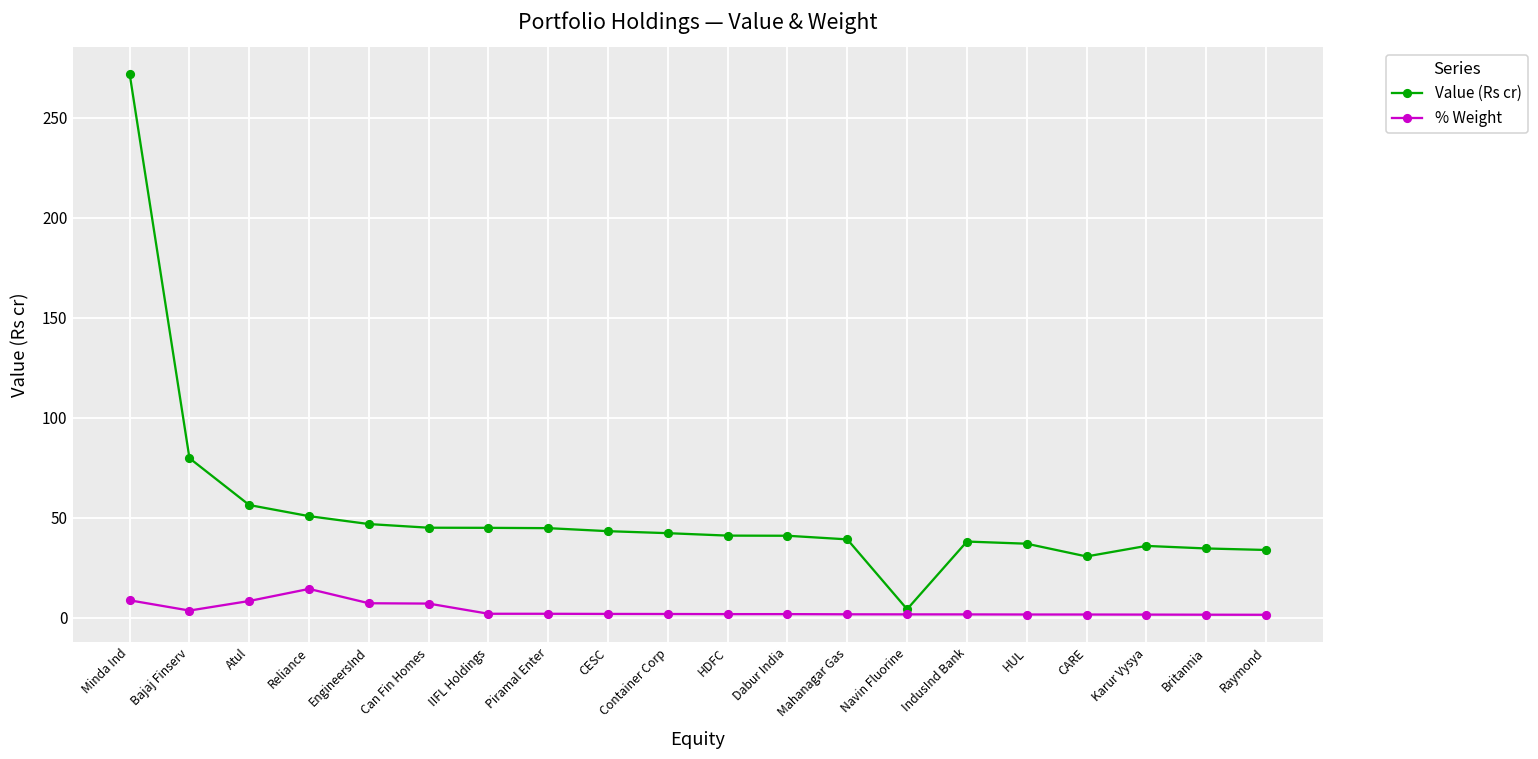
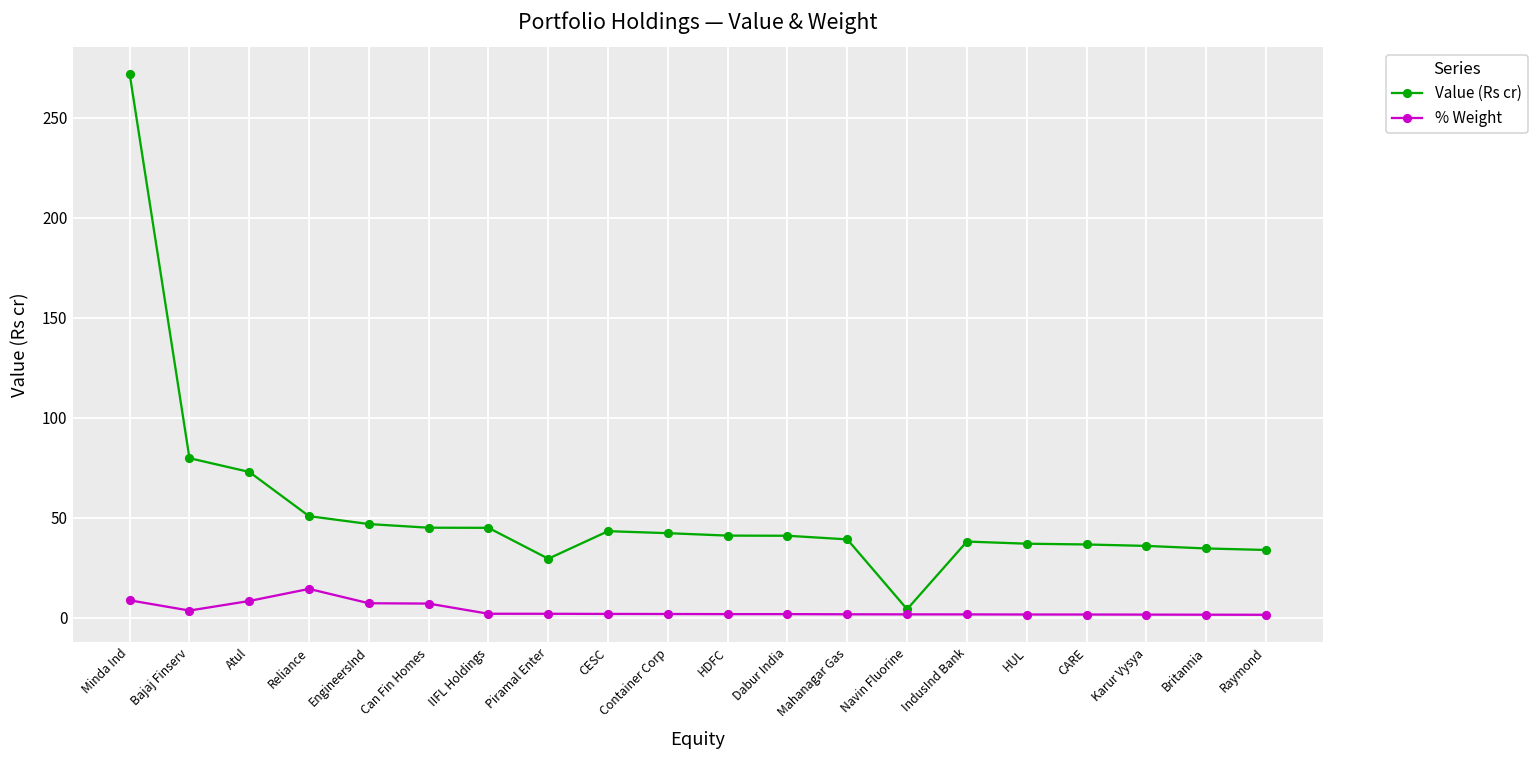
  {
    "Value (Rs cr)": {
      "Minda Ind": 272,
      "Bajaj Finserv": 80,
-     "Atul": 56,
+     "Atul": 73,
      "Reliance": 51,
      "EngineersInd": 47,
      "Can Fin Homes": 45,
      "IIFL Holdings": 45,
-     "Piramal Enter": 45,
+     "Piramal Enter": 30,
      "CESC": 43,
      "Container Corp": 42,
      "HDFC": 41,
      "Dabur India": 41,
      "Mahanagar Gas": 39,
      "Navin Fluorine": 4,
      "IndusInd Bank": 38,
      "HUL": 37,
-     "CARE": 31,
+     "CARE": 37,
      "Karur Vysya": 36,
      "Britannia": 35,
      "Raymond": 34
    },
    "% Weight": {
      "Minda Ind": 9,
      "Bajaj Finserv": 4,
      "Atul": 8,
      "Reliance": 15,
      "EngineersInd": 7,
      "Can Fin Homes": 7,
      "IIFL Holdings": 2,
      "Piramal Enter": 2,
      "CESC": 2,
      "Container Corp": 2,
      "HDFC": 2,
      "Dabur India": 2,
      "Mahanagar Gas": 2,
      "Navin Fluorine": 2,
      "IndusInd Bank": 2,
      "HUL": 2,
      "CARE": 2,
      "Karur Vysya": 2,
      "Britannia": 2,
      "Raymond": 2
    }
  }
